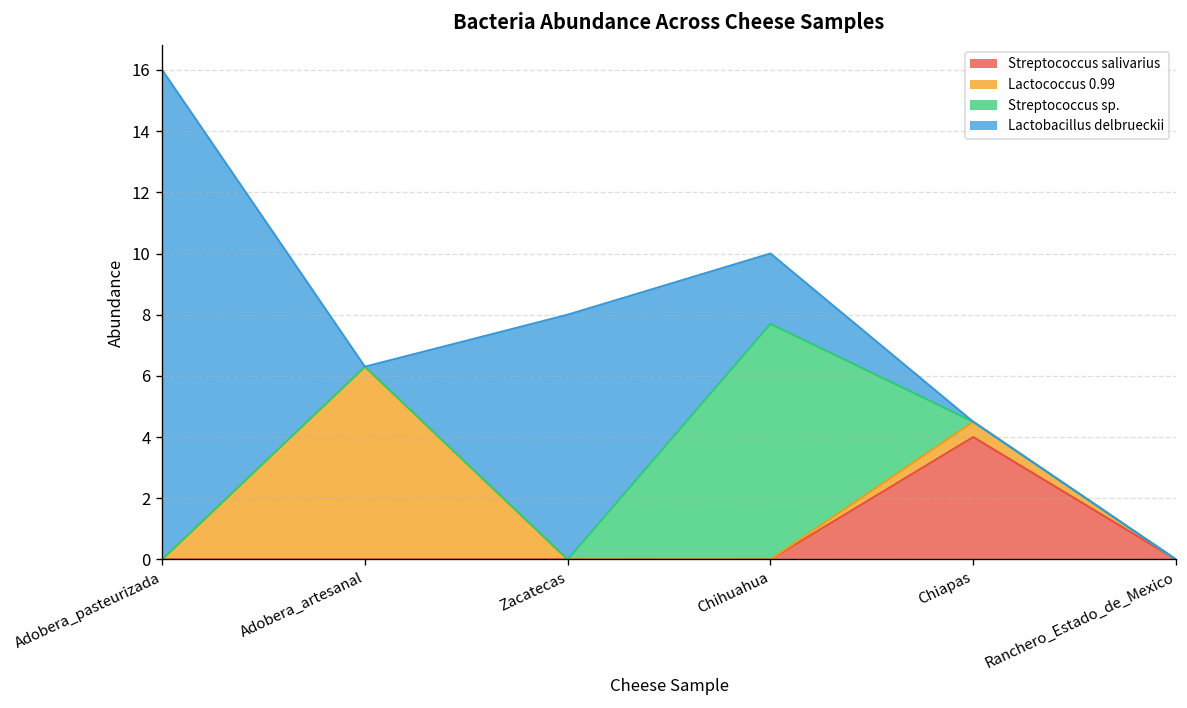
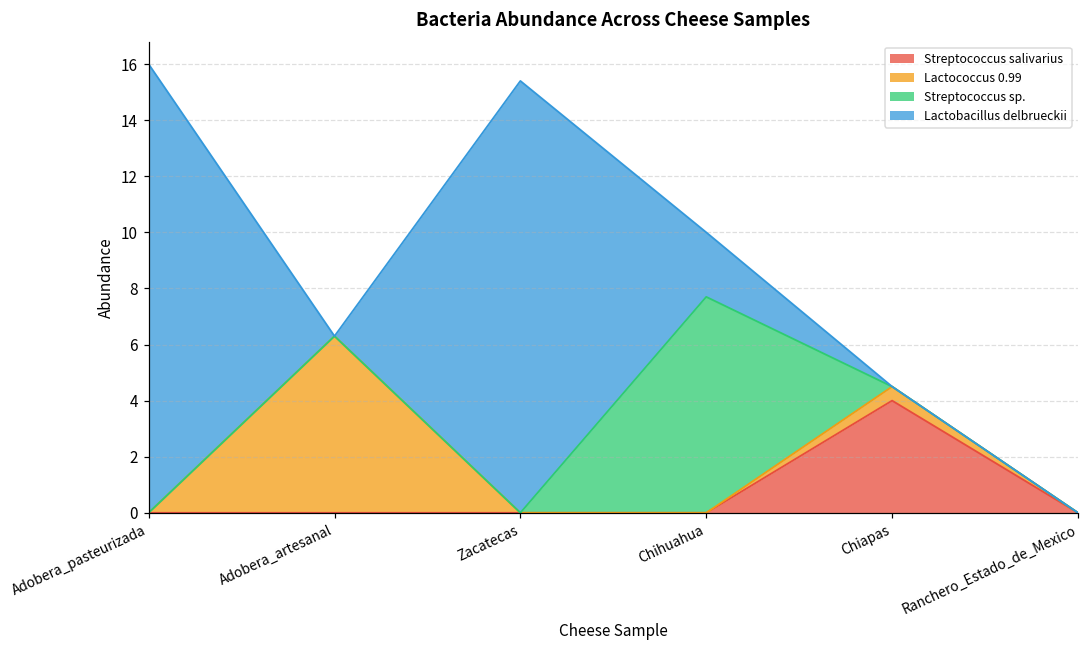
  {
    "Streptococcus salivarius": {
      "Adobera_artesanal": 0.0,
      "Chiapas": 4.0
    },
    "Streptococcus sp.": {
      "Chihuahua": 7.7
    },
    "Lactobacillus delbrueckii": {
      "Adobera_pasteurizada": 16.0,
-     "Zacatecas": 8.0,
+     "Zacatecas": 15.4,
      "Chihuahua": 2.3
    }
  }
